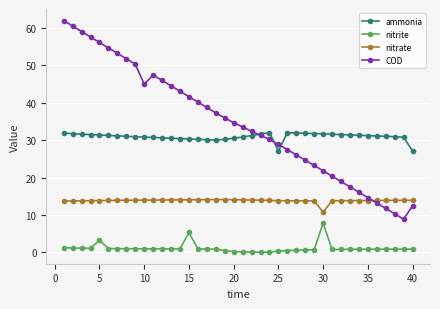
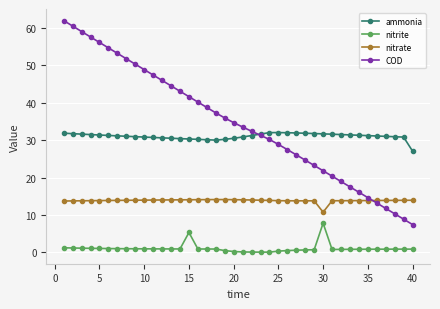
  {
    "ammonia": {
      "5": 31,
      "10": 31,
      "15": 30,
      "20": 31,
-     "25": 27,
+     "25": 32,
      "30": 32,
      "35": 31,
      "40": 27
    },
    "nitrite": {
-     "5": 3,
+     "5": 1,
      "10": 1,
      "15": 5,
      "20": 0,
      "25": 0,
      "30": 8,
      "35": 1,
      "40": 1
    },
    "nitrate": {
      "5": 14,
      "10": 14,
      "15": 14,
      "20": 14,
      "25": 14,
      "30": 11,
      "35": 14,
      "40": 14
    },
    "COD": {
      "5": 56,
-     "10": 45,
+     "10": 49,
      "15": 42,
      "20": 35,
      "25": 29,
      "30": 22,
      "35": 15,
-     "40": 12
+     "40": 7
    }
  }
